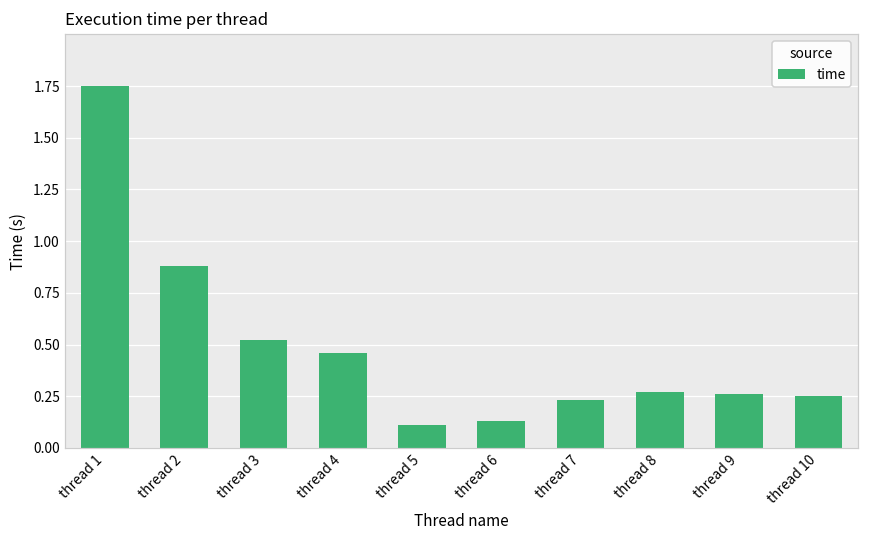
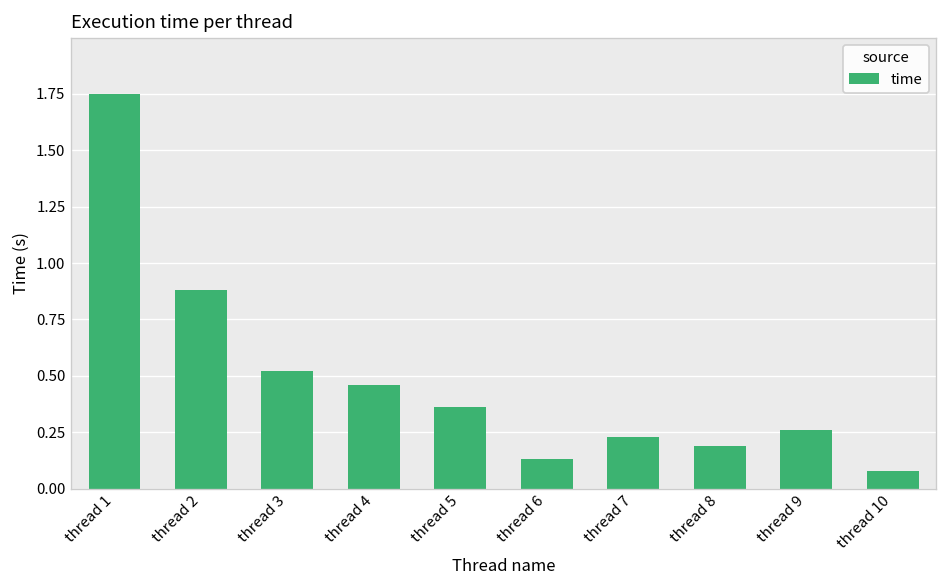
  {
    "thread 1": 1.75,
    "thread 2": 0.88,
    "thread 3": 0.52,
    "thread 4": 0.46,
-   "thread 5": 0.11,
+   "thread 5": 0.36,
    "thread 6": 0.13,
    "thread 7": 0.23,
-   "thread 8": 0.27,
+   "thread 8": 0.19,
    "thread 9": 0.26,
-   "thread 10": 0.25
+   "thread 10": 0.08
  }
